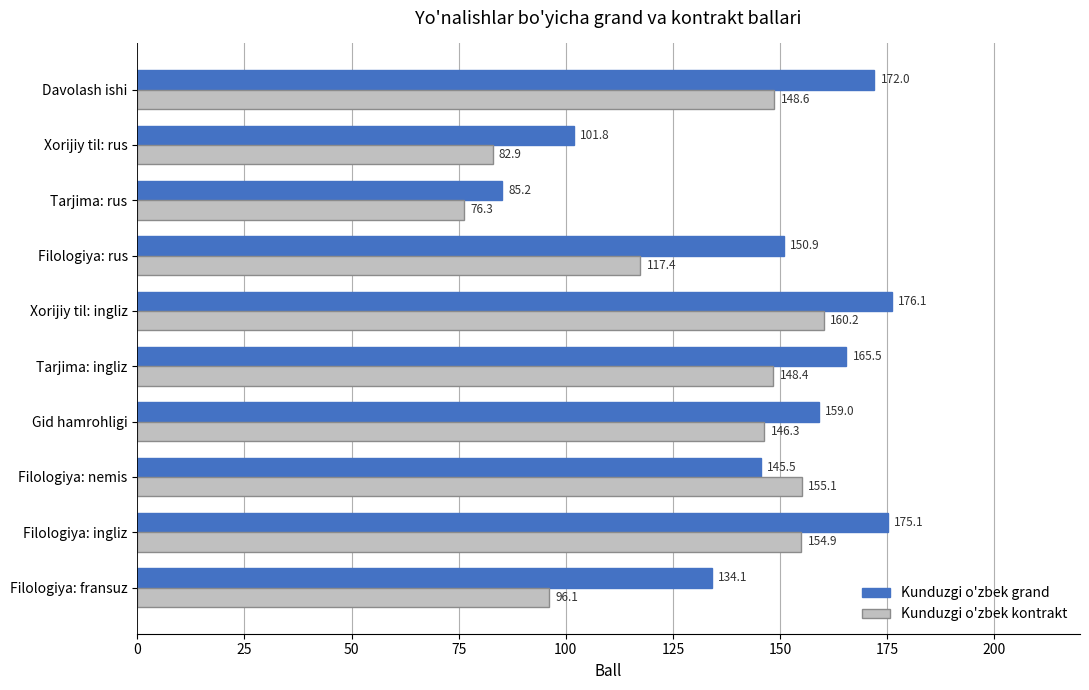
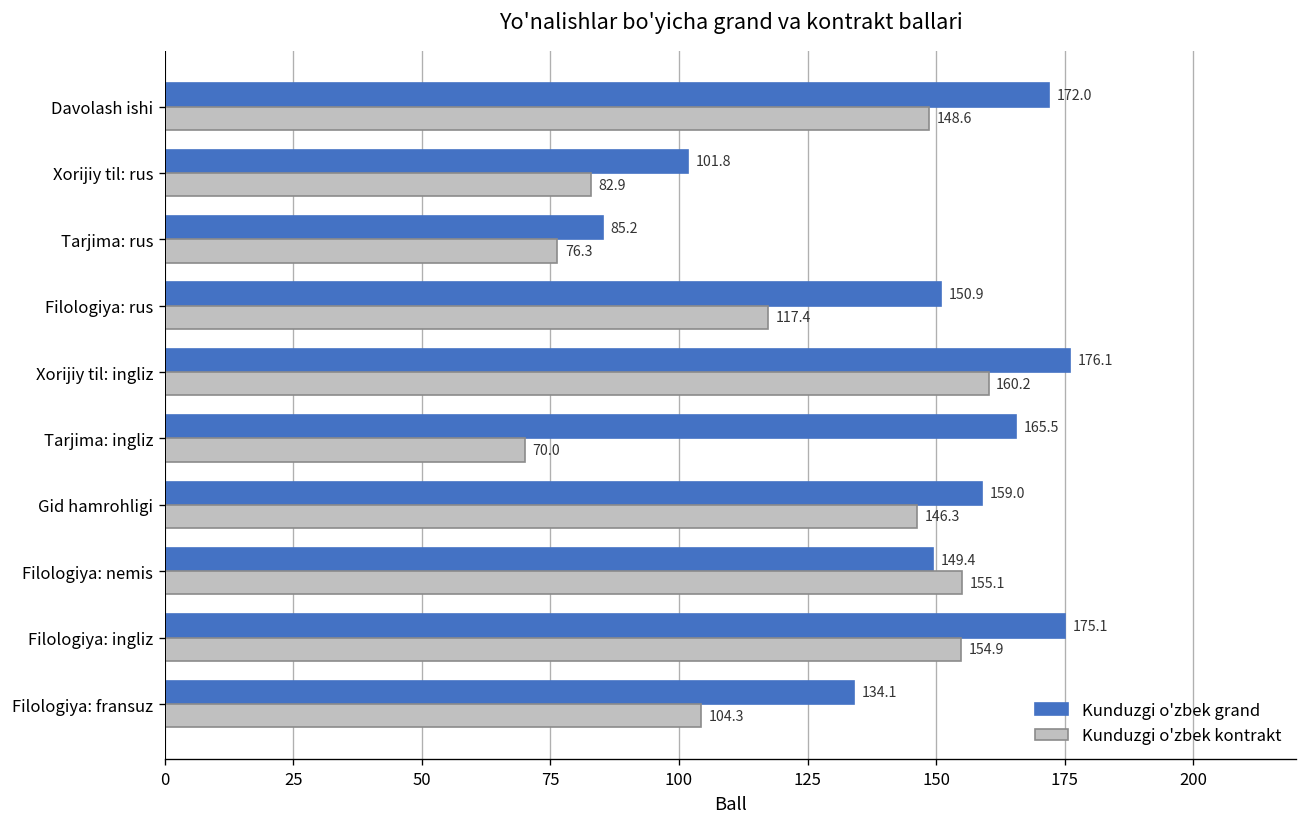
  {
    "Kunduzgi o'zbek grand": {
      "Davolash ishi": 172.0,
      "Xorijiy til: rus": 101.8,
      "Tarjima: rus": 85.2,
      "Filologiya: rus": 150.9,
      "Xorijiy til: ingliz": 176.1,
      "Tarjima: ingliz": 165.5,
      "Gid hamrohligi": 159.0,
-     "Filologiya: nemis": 145.5,
+     "Filologiya: nemis": 149.4,
      "Filologiya: ingliz": 175.1,
      "Filologiya: fransuz": 134.1
    },
    "Kunduzgi o'zbek kontrakt": {
      "Davolash ishi": 148.6,
      "Xorijiy til: rus": 82.9,
      "Tarjima: rus": 76.3,
      "Filologiya: rus": 117.4,
      "Xorijiy til: ingliz": 160.2,
-     "Tarjima: ingliz": 148.4,
+     "Tarjima: ingliz": 70.0,
      "Gid hamrohligi": 146.3,
      "Filologiya: nemis": 155.1,
      "Filologiya: ingliz": 154.9,
-     "Filologiya: fransuz": 96.1
+     "Filologiya: fransuz": 104.3
    }
  }
